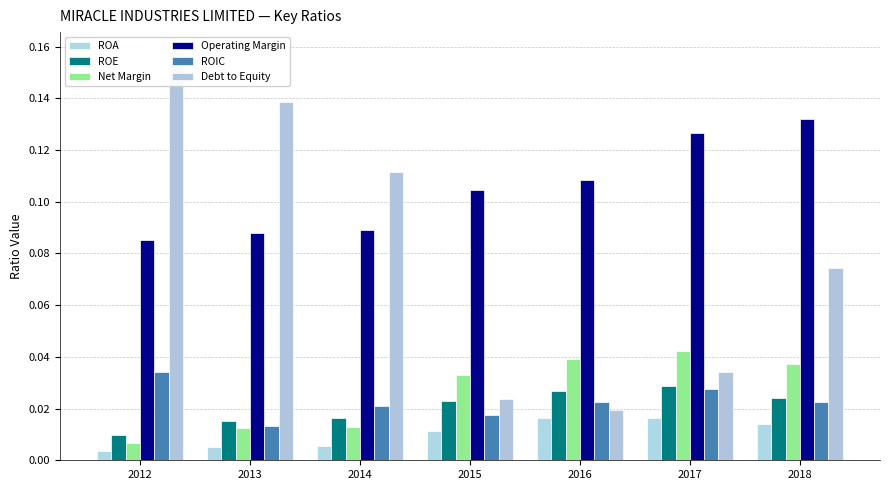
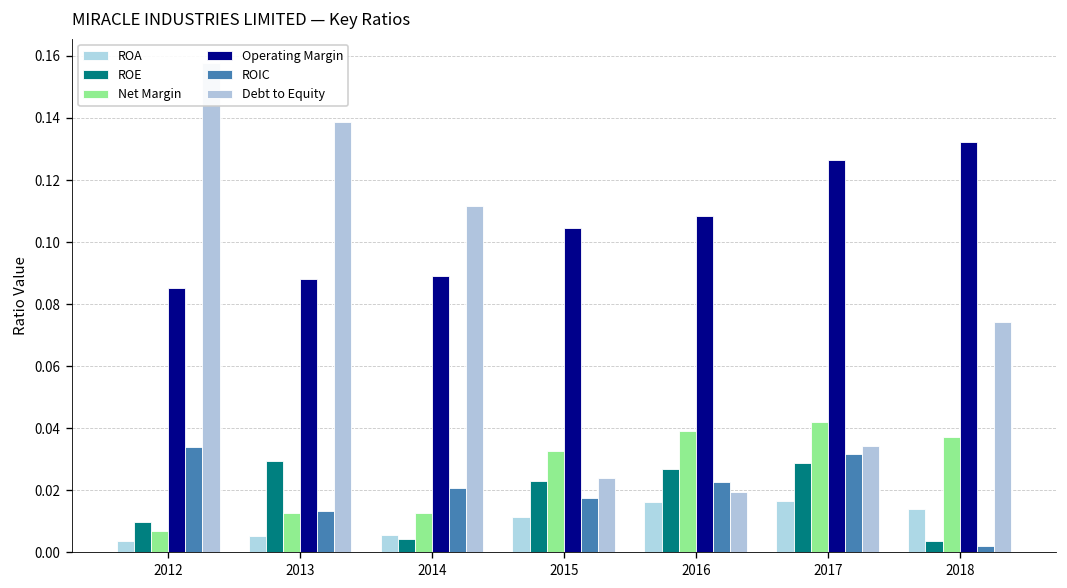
  {
    "ROE": {
      "2012": 0.010,
-     "2013": 0.015,
-     "2014": 0.016,
+     "2013": 0.030,
+     "2014": 0.004,
      "2015": 0.023,
      "2016": 0.027,
      "2017": 0.029,
-     "2018": 0.024
+     "2018": 0.004
    },
    "Net Margin": {
      "2012": 0.007,
      "2013": 0.013,
      "2014": 0.013,
      "2015": 0.033,
      "2016": 0.039,
      "2017": 0.042,
      "2018": 0.037
    },
    "Operating Margin": {
      "2012": 0.085,
      "2013": 0.088,
      "2014": 0.089,
      "2015": 0.105,
      "2016": 0.108,
      "2017": 0.127,
      "2018": 0.132
    },
    "ROIC": {
      "2012": 0.034,
      "2013": 0.013,
      "2014": 0.021,
      "2015": 0.017,
      "2016": 0.023,
-     "2017": 0.028,
-     "2018": 0.022
+     "2017": 0.032,
+     "2018": 0.002
    }
  }
